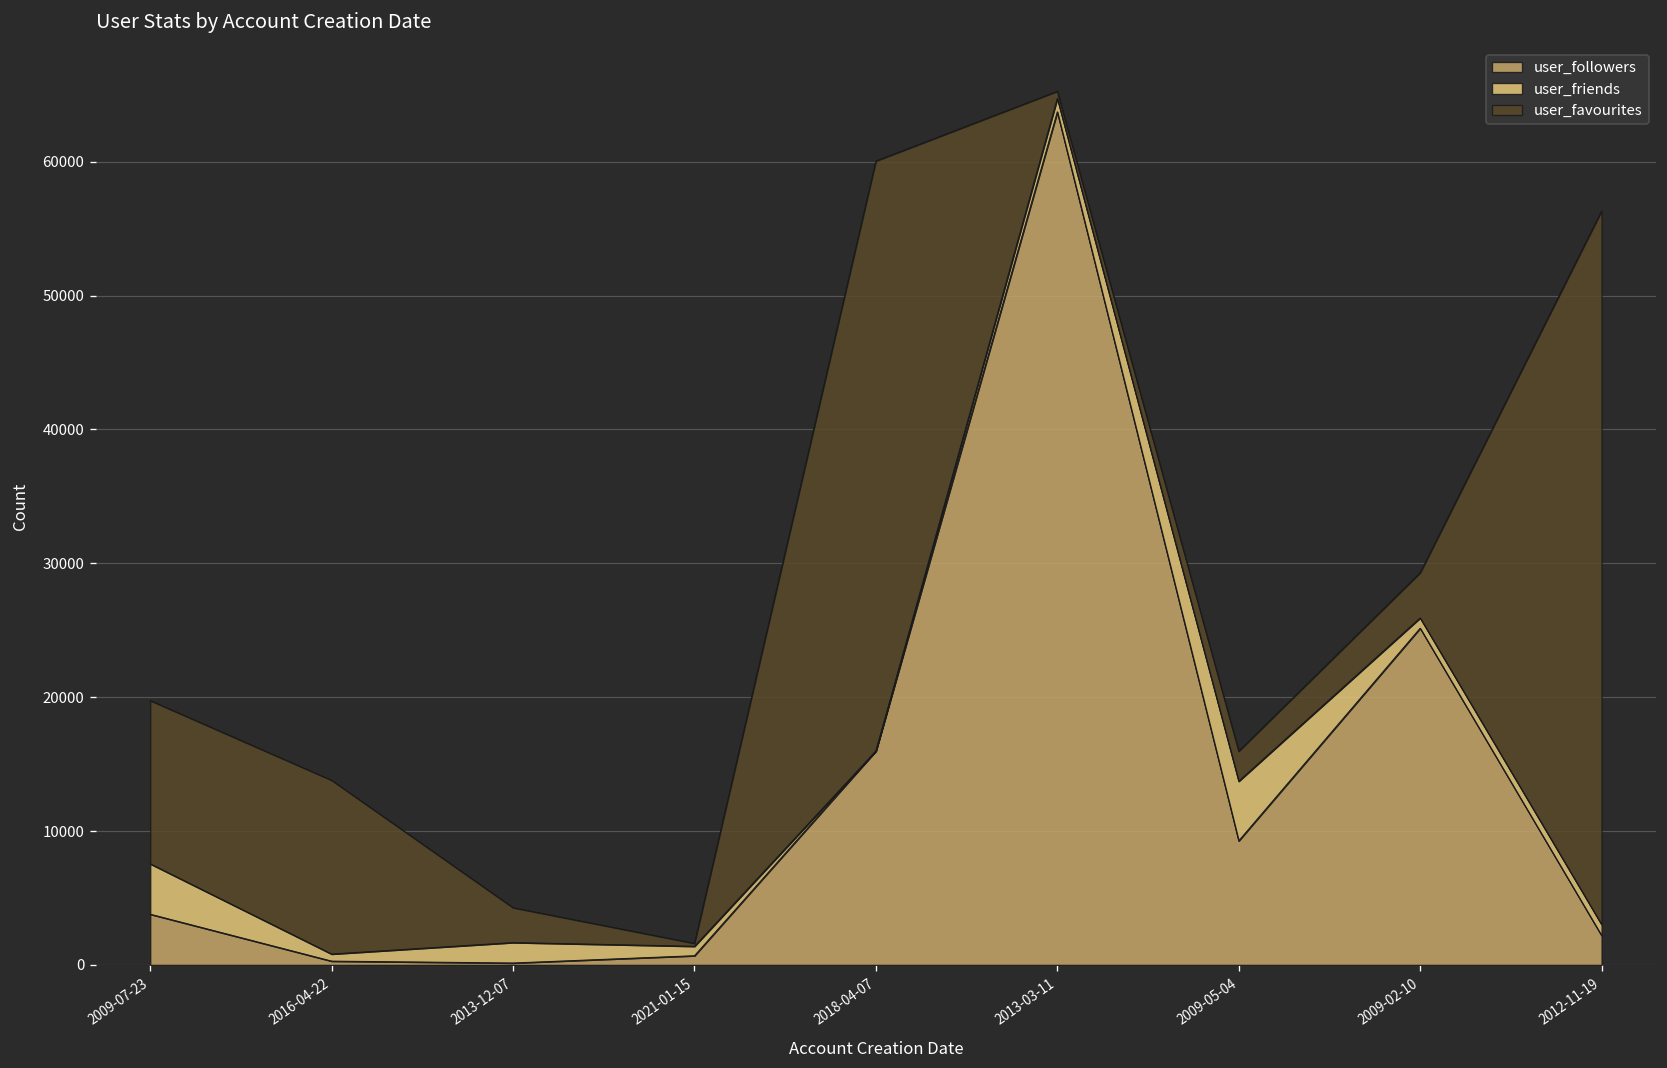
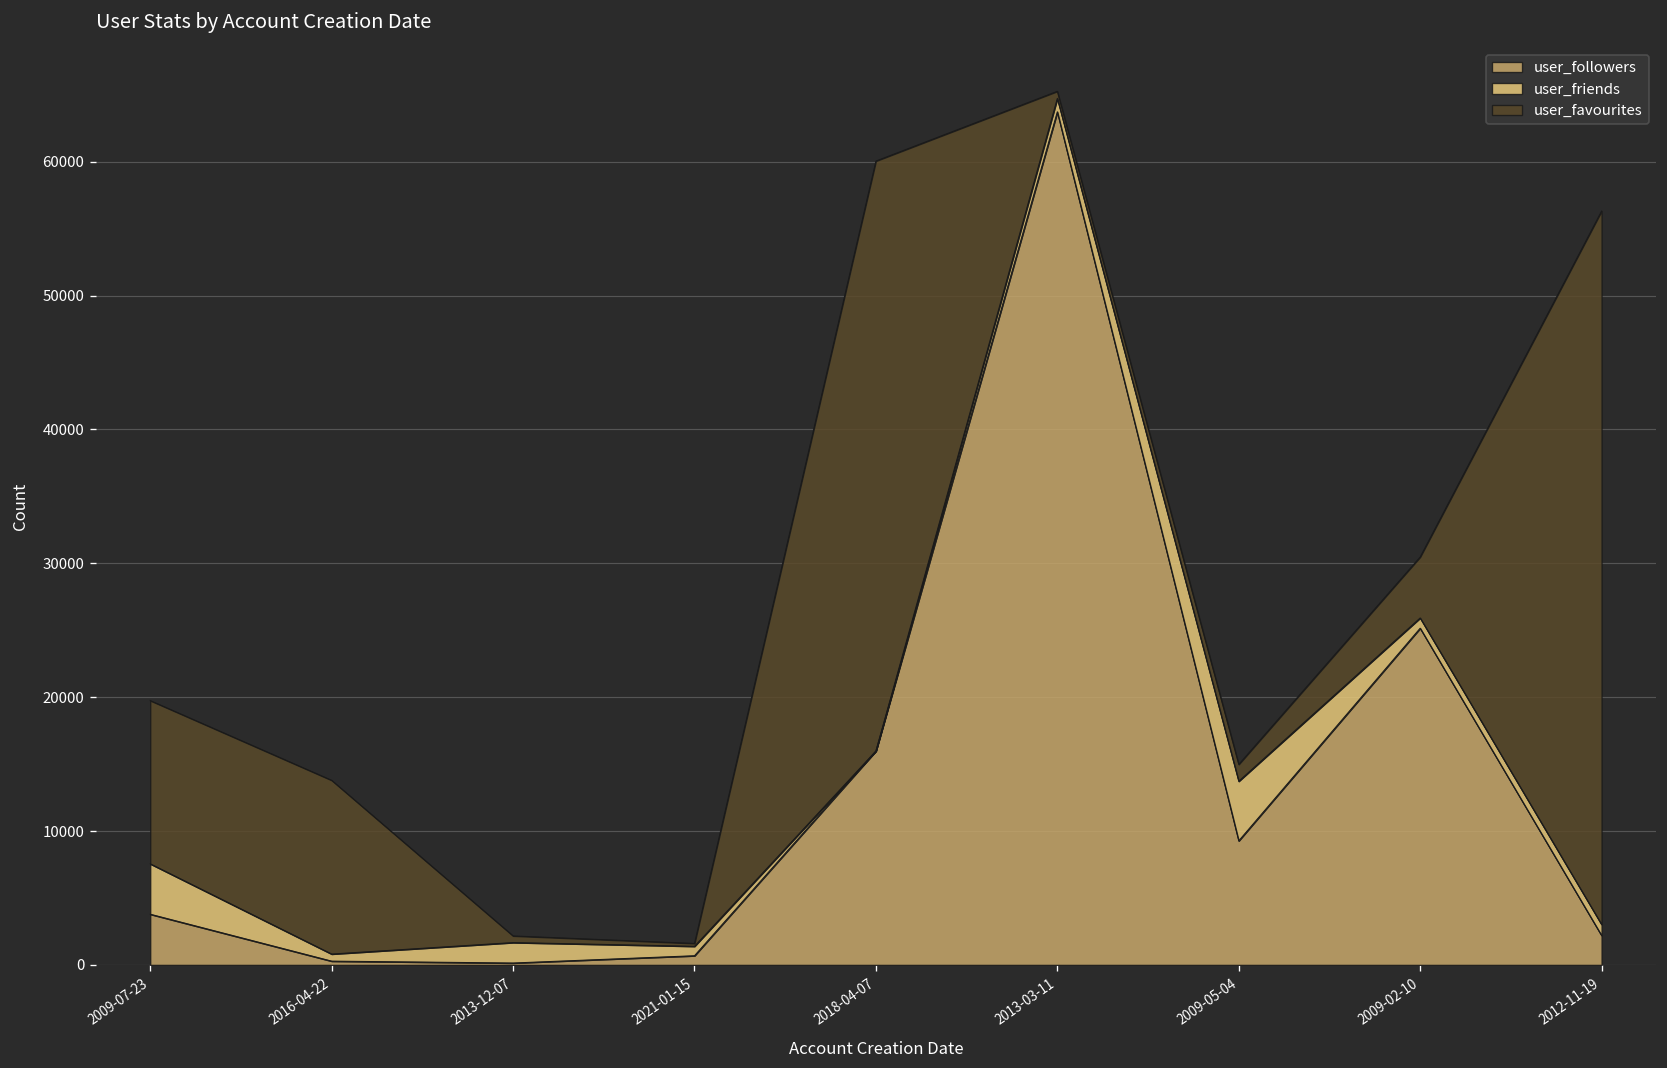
  {
    "user_favourites": {
      "2009-07-23": 12200,
      "2016-04-22": 13000,
-     "2013-12-07": 2600,
+     "2013-12-07": 500,
      "2018-04-07": 44100,
      "2013-03-11": 500,
-     "2009-05-04": 2200,
-     "2009-02-10": 3400,
+     "2009-05-04": 1300,
+     "2009-02-10": 4600,
      "2012-11-19": 53300
    }
  }
